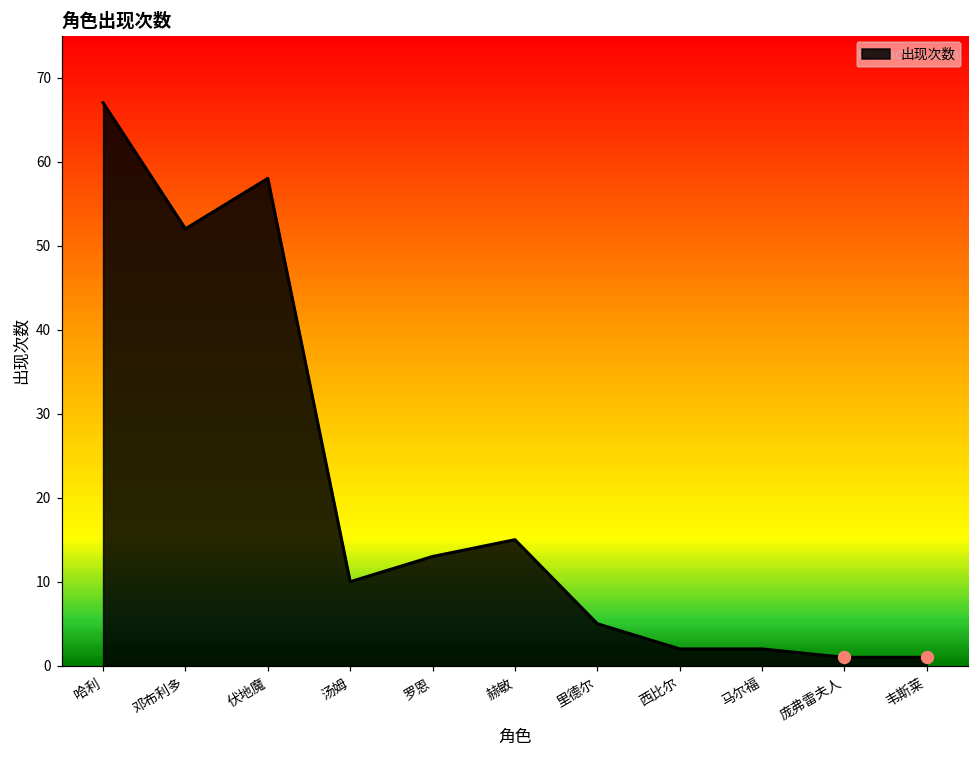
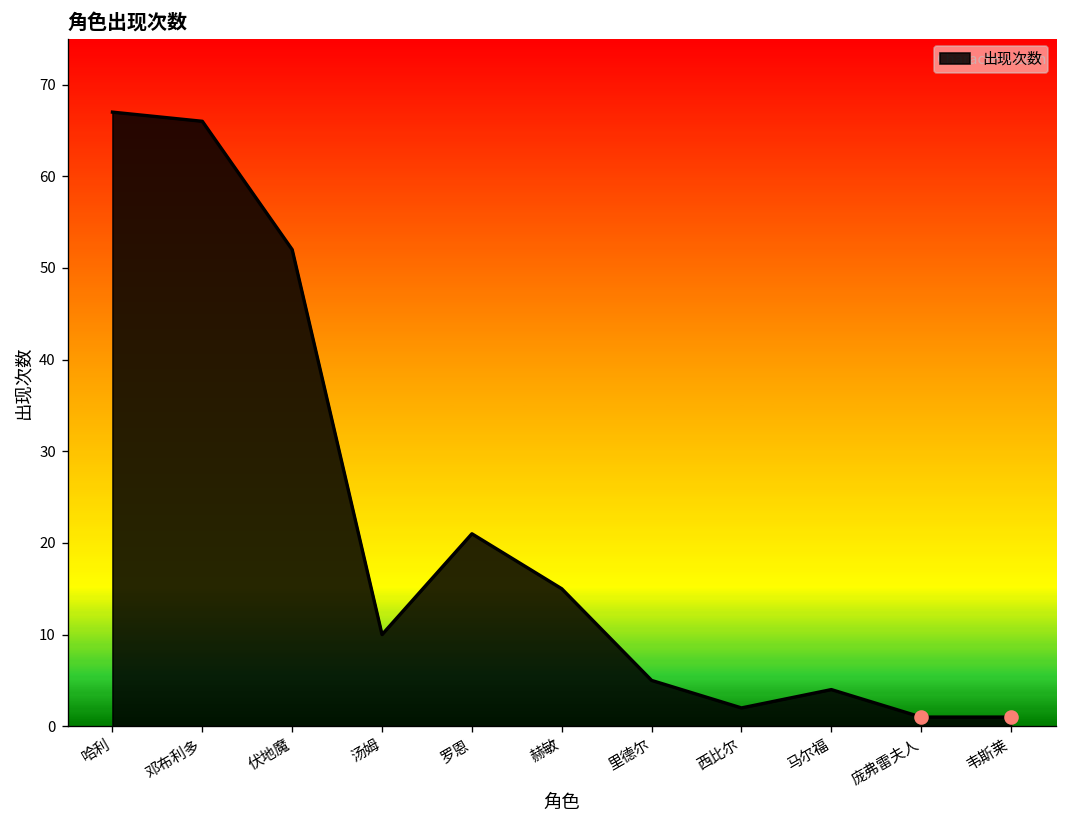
  {
    "出现次数": {
      "哈利": 67,
-     "邓布利多": 52,
-     "伏地魔": 58,
+     "邓布利多": 66,
+     "伏地魔": 52,
      "汤姆": 10,
-     "罗恩": 13,
+     "罗恩": 21,
      "赫敏": 15,
      "里德尔": 5,
      "西比尔": 2,
-     "马尔福": 2
+     "马尔福": 4
    }
  }
